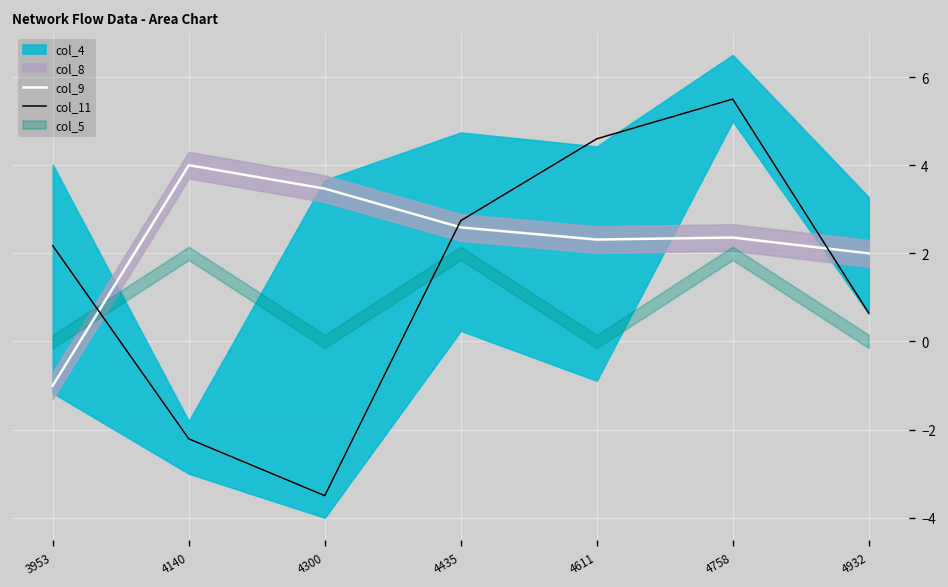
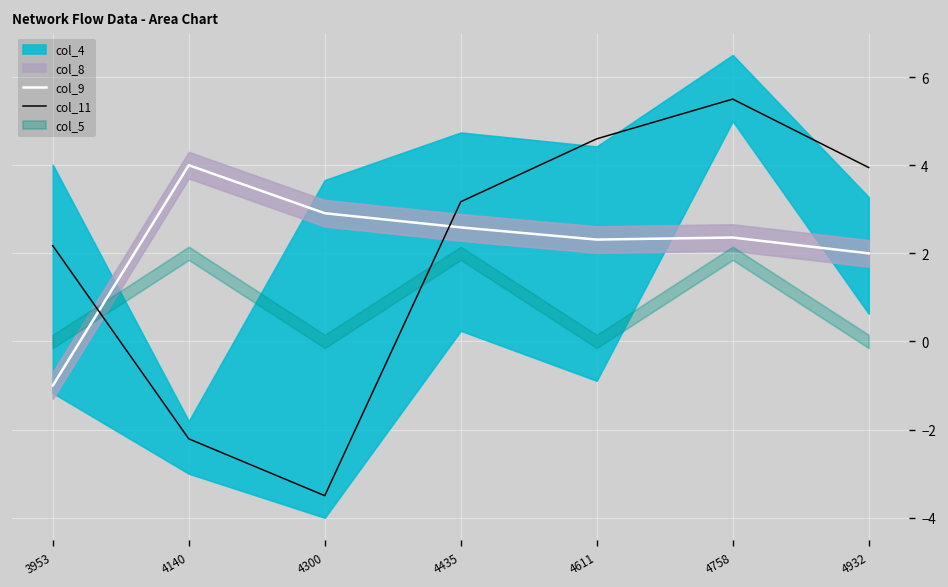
  {
    "col_9": {
      "3953": -1.0,
      "4140": 4.0,
-     "4300": 3.5,
+     "4300": 2.9,
      "4435": 2.6,
      "4611": 2.3,
      "4758": 2.4,
      "4932": 2.0
    },
    "col_11": {
      "3953": 2.2,
      "4140": -2.2,
      "4300": -3.5,
-     "4435": 2.7,
+     "4435": 3.2,
      "4611": 4.6,
      "4758": 5.5,
-     "4932": 0.6
+     "4932": 3.9
    }
  }
